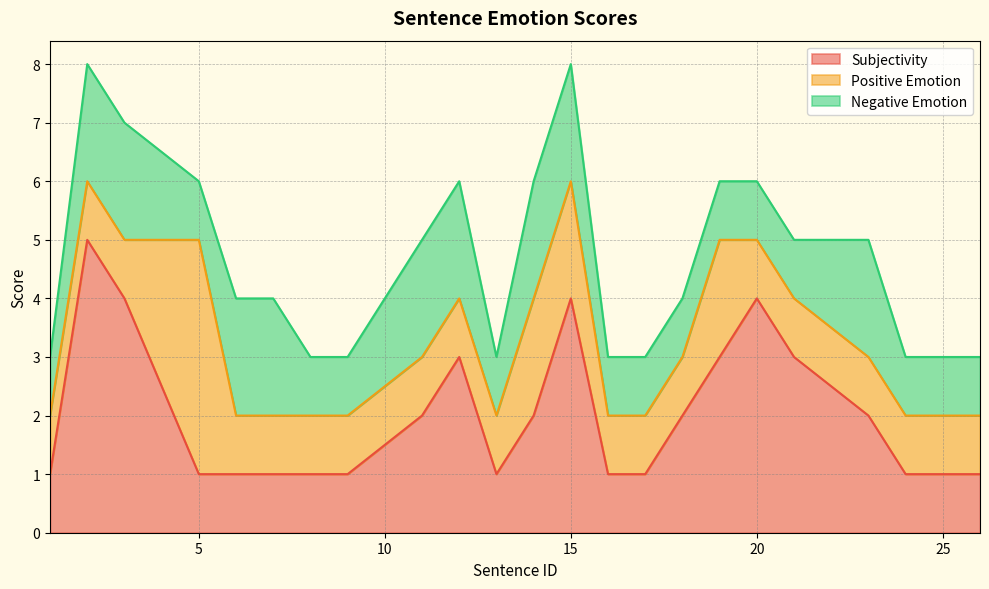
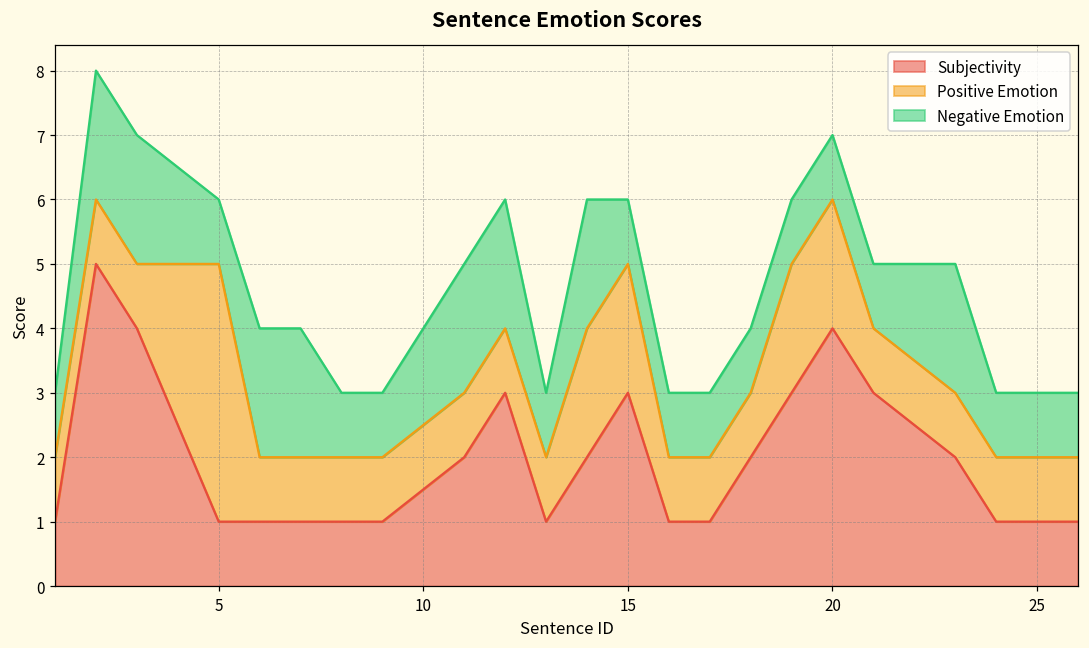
  {
    "Subjectivity": {
      "5": 1,
-     "15": 4,
+     "15": 3,
      "20": 4
    },
    "Positive Emotion": {
      "5": 5,
-     "20": 1
+     "20": 2
    },
    "Negative Emotion": {
      "5": 6,
-     "15": 2
+     "15": 1
    }
  }
